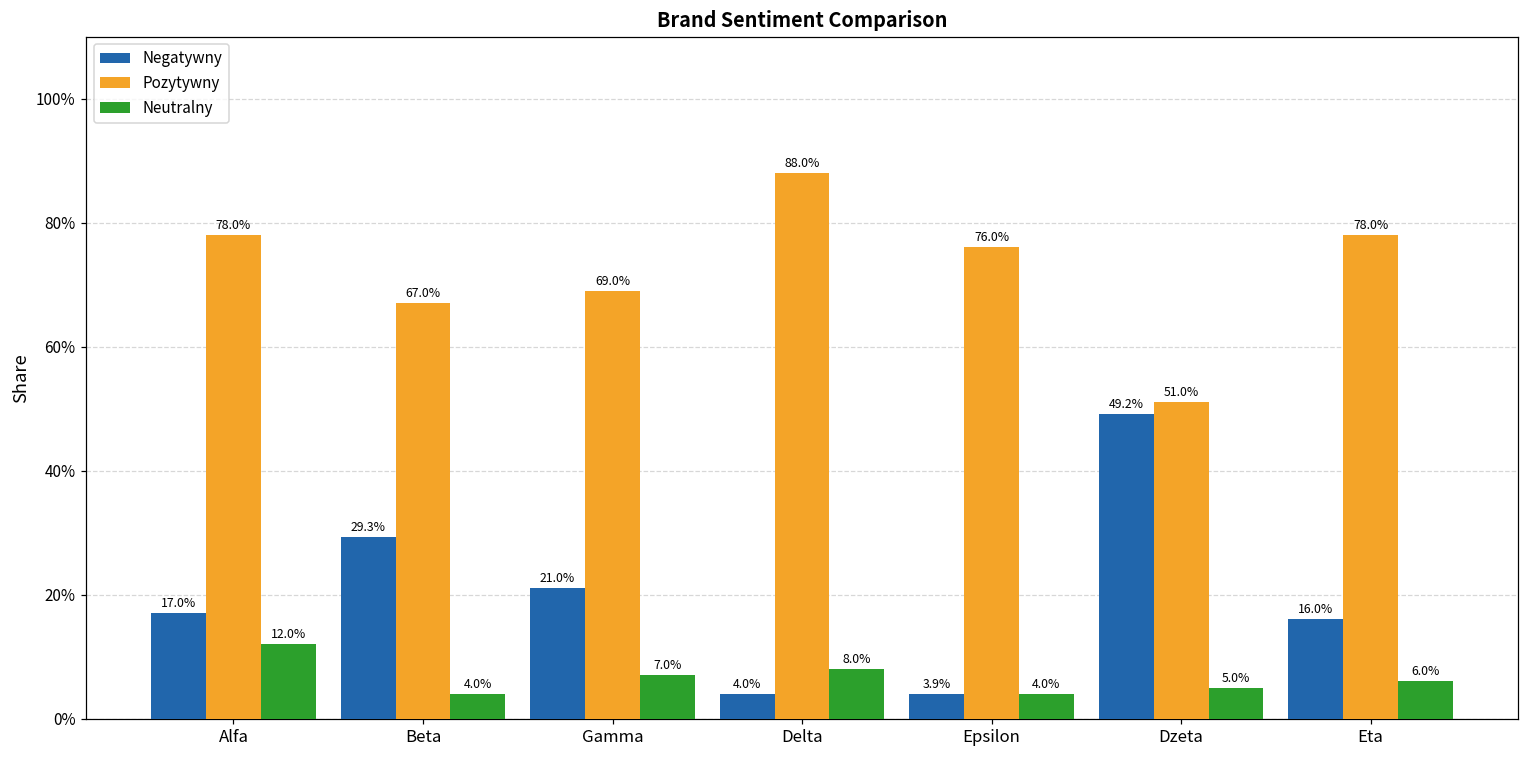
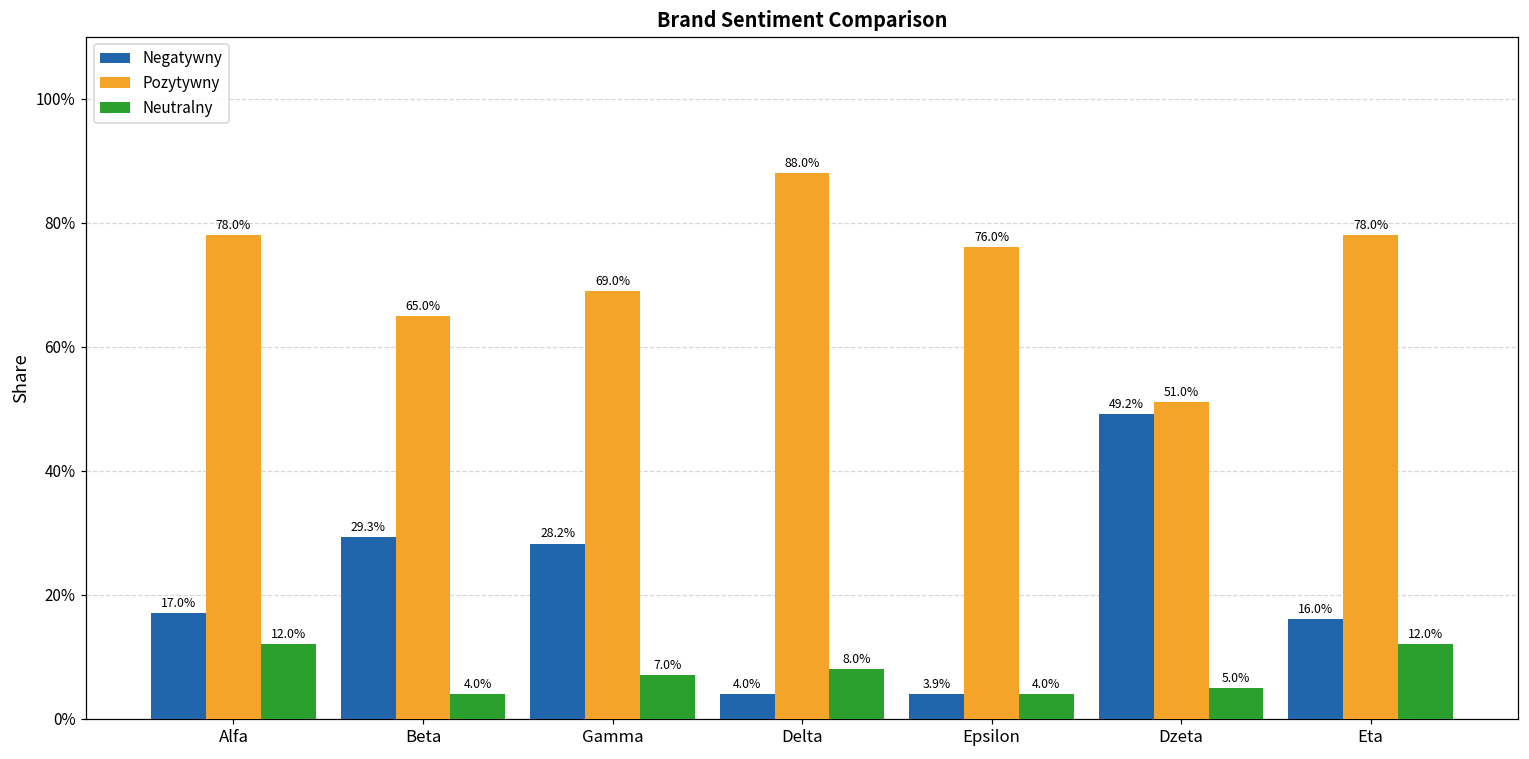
  {
    "Negatywny": {
      "Alfa": "17.0%",
      "Beta": "29.3%",
-     "Gamma": "21.0%",
+     "Gamma": "28.2%",
      "Delta": "4.0%",
      "Epsilon": "3.9%",
      "Dzeta": "49.2%",
      "Eta": "16.0%"
    },
    "Pozytywny": {
      "Alfa": "78.0%",
-     "Beta": "67.0%",
+     "Beta": "65.0%",
      "Gamma": "69.0%",
      "Delta": "88.0%",
      "Epsilon": "76.0%",
      "Dzeta": "51.0%",
      "Eta": "78.0%"
    },
    "Neutralny": {
      "Alfa": "12.0%",
      "Beta": "4.0%",
      "Gamma": "7.0%",
      "Delta": "8.0%",
      "Epsilon": "4.0%",
      "Dzeta": "5.0%",
-     "Eta": "6.0%"
+     "Eta": "12.0%"
    }
  }
